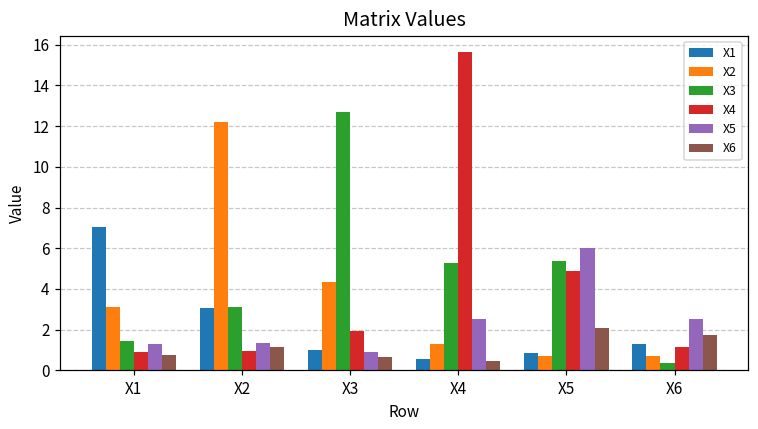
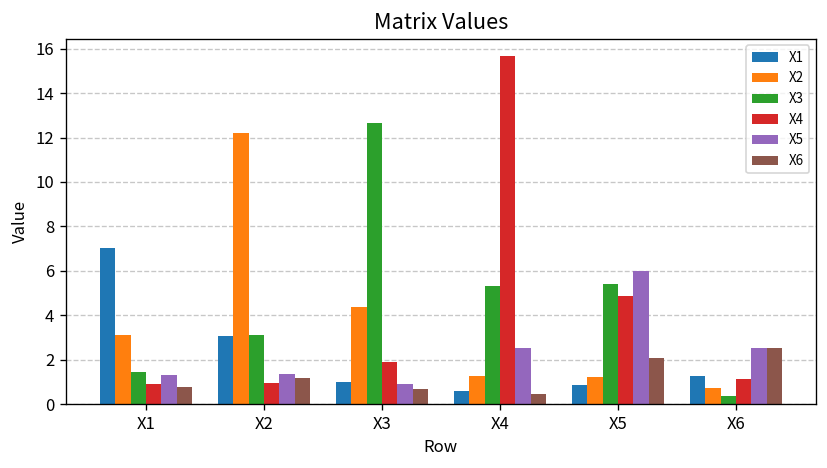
  {
    "X1": {
      "X1": 7.0,
      "X2": 3.0,
      "X3": 1.0,
      "X4": 0.6,
      "X5": 0.9,
      "X6": 1.3
    },
    "X2": {
      "X1": 3.1,
      "X2": 12.2,
      "X3": 4.4,
      "X4": 1.3,
-     "X5": 0.7,
+     "X5": 1.2,
      "X6": 0.7
    },
    "X3": {
      "X1": 1.5,
      "X2": 3.1,
      "X3": 12.7,
      "X4": 5.3,
      "X5": 5.4,
      "X6": 0.4
    },
    "X4": {
      "X1": 0.9,
      "X2": 0.9,
      "X3": 1.9,
      "X4": 15.7,
      "X5": 4.9,
      "X6": 1.1
    },
    "X5": {
      "X1": 1.3,
      "X2": 1.3,
      "X3": 0.9,
      "X4": 2.5,
      "X5": 6.0,
      "X6": 2.5
    },
    "X6": {
      "X1": 0.8,
      "X2": 1.2,
      "X3": 0.7,
      "X4": 0.4,
      "X5": 2.1,
-     "X6": 1.8
+     "X6": 2.5
    }
  }
